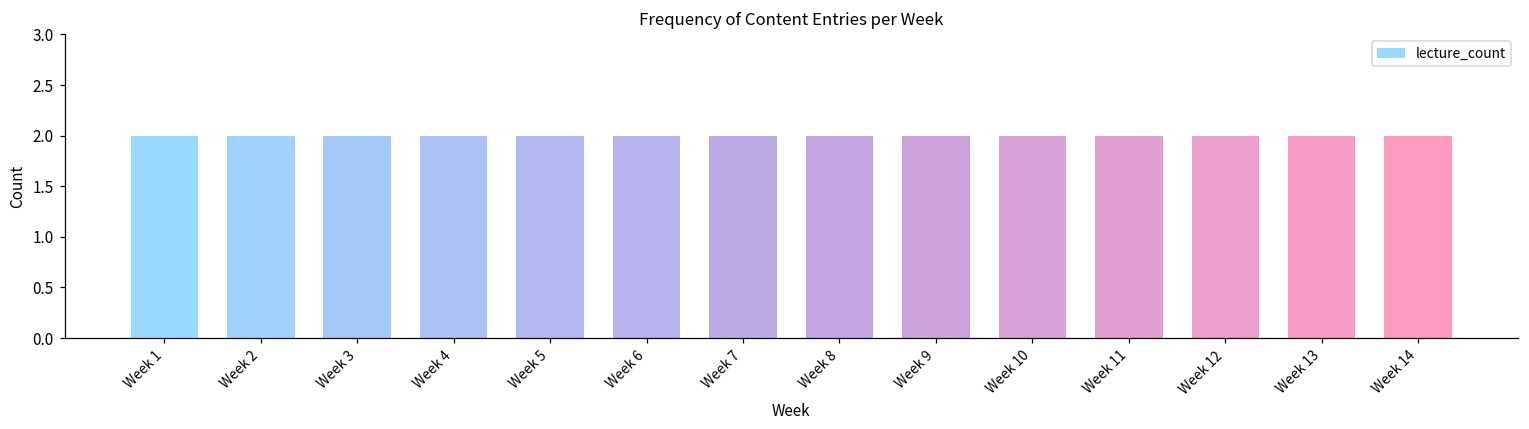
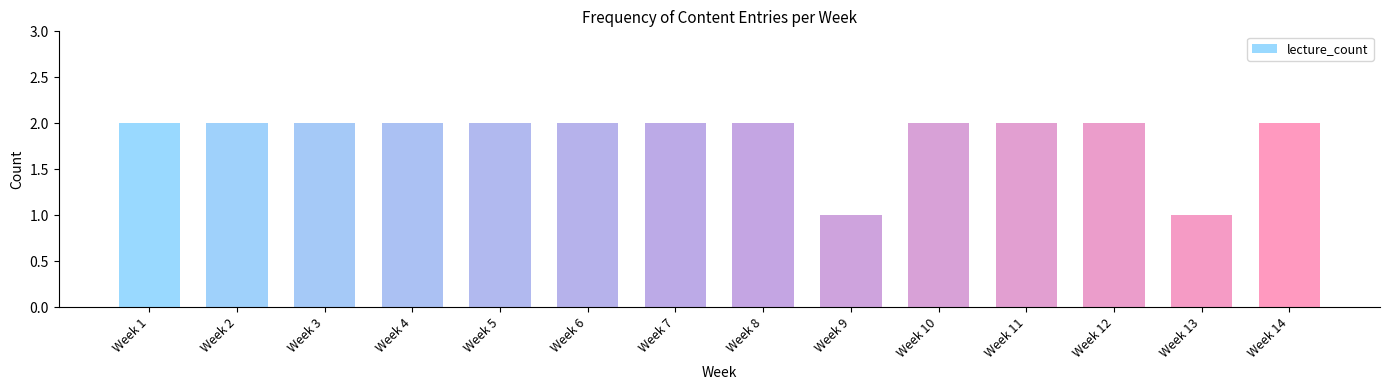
  {
    "Week 1": 2,
    "Week 2": 2,
    "Week 3": 2,
    "Week 4": 2,
    "Week 5": 2,
    "Week 6": 2,
    "Week 7": 2,
    "Week 8": 2,
-   "Week 9": 2,
+   "Week 9": 1,
    "Week 10": 2,
    "Week 11": 2,
    "Week 12": 2,
-   "Week 13": 2,
+   "Week 13": 1,
    "Week 14": 2
  }
